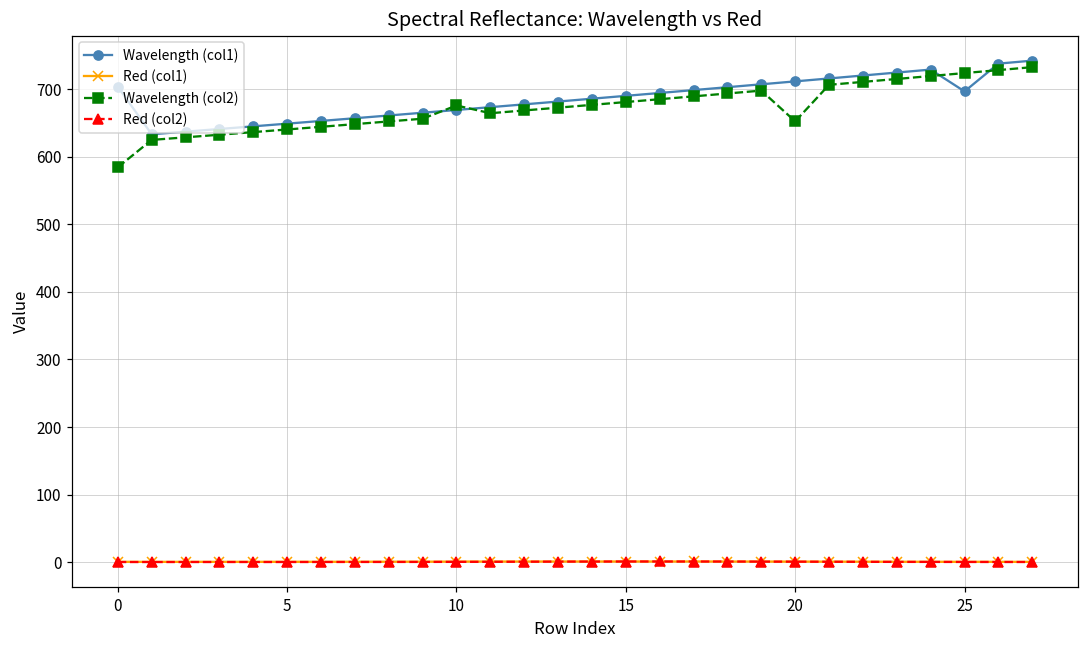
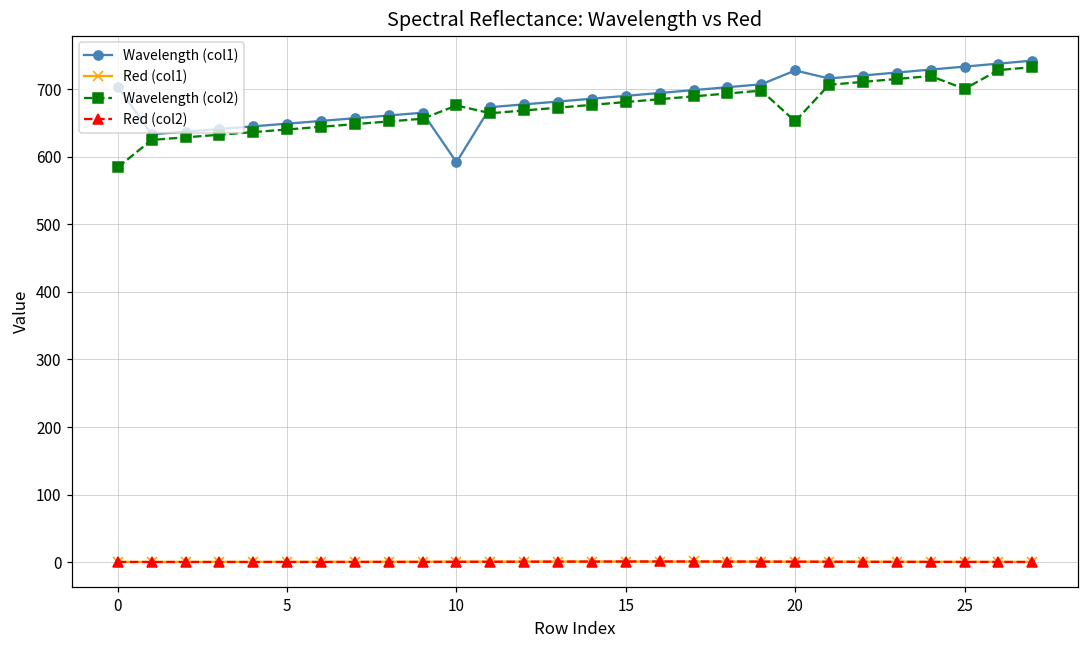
  {
    "Wavelength (col1)": {
      "5": 650,
-     "10": 670,
+     "10": 590,
      "15": 690,
-     "20": 710,
-     "25": 700
+     "20": 730,
+     "25": 730
    },
    "Wavelength (col2)": {
      "0": 580,
      "5": 640,
      "10": 680,
      "15": 680,
      "20": 650,
-     "25": 720
+     "25": 700
    }
  }
